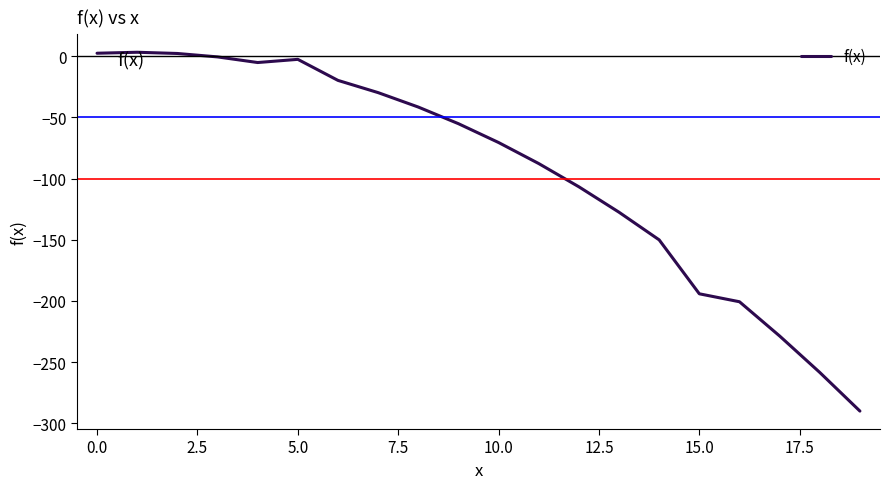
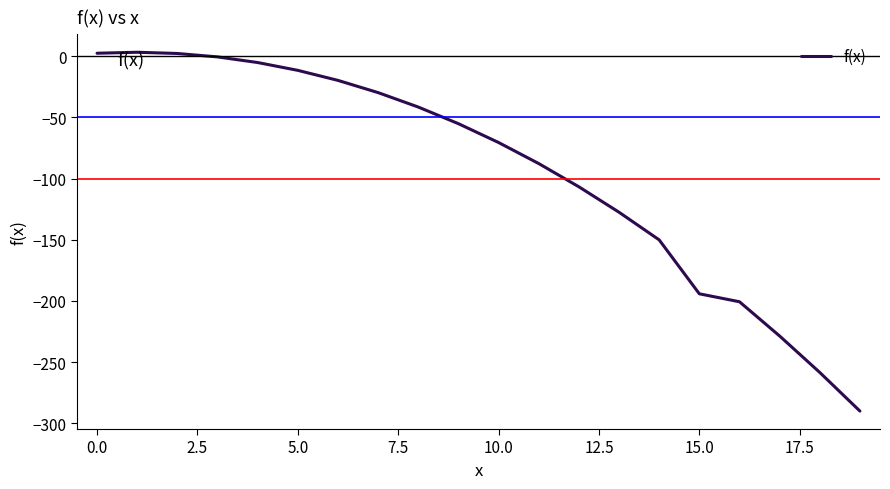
  {
    "0.0": 3,
-   "5.0": -3,
+   "5.0": -12,
    "10.0": -71,
    "15.0": -194
  }
